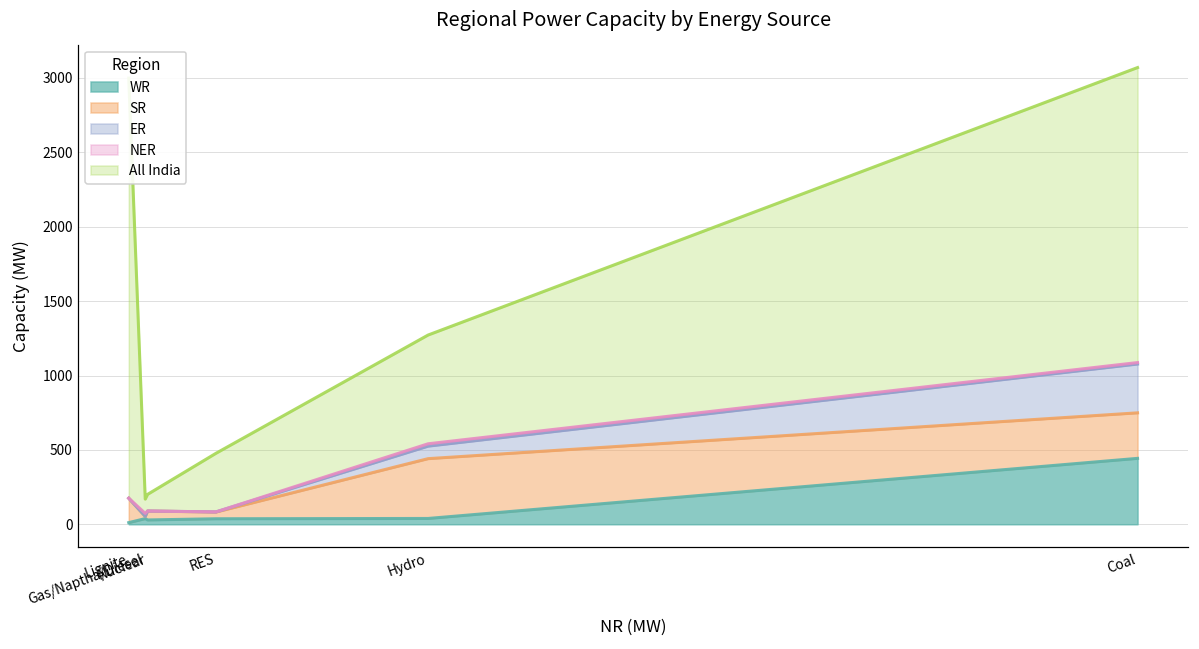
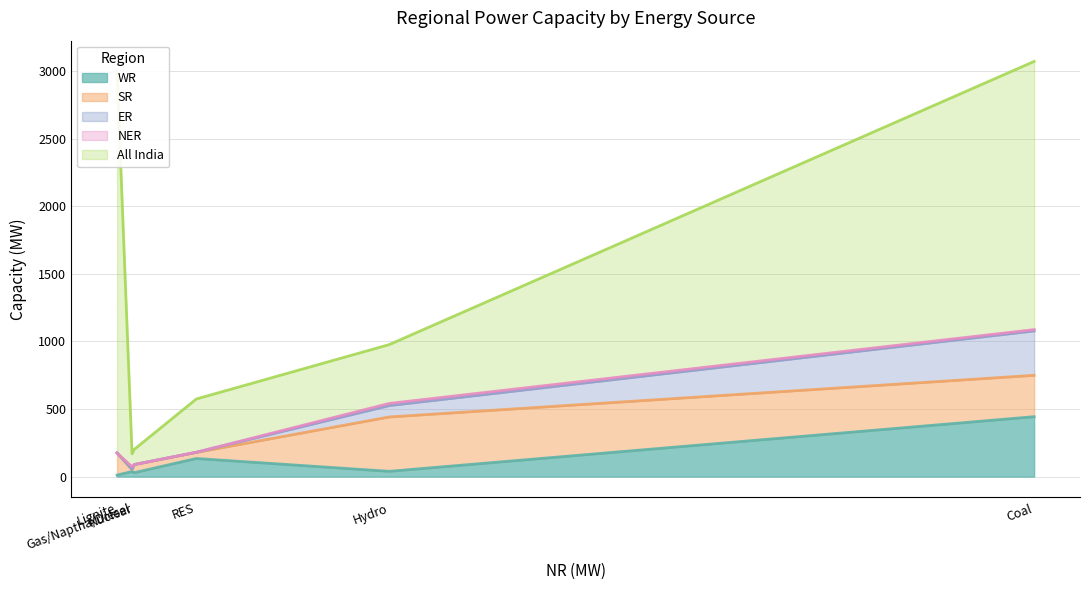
  {
    "WR": {
      "Lignite": 10,
      "Nuclear": 30,
-     "RES": 40,
+     "RES": 130,
      "Hydro": 40,
      "Coal": 440
    },
    "SR": {
      "Hydro": 400,
      "Coal": 310
    },
    "All India": {
      "Gas/Naptha/Diesel": 100,
      "Nuclear": 110,
      "RES": 390,
-     "Hydro": 730,
+     "Hydro": 440,
      "Coal": 1980
    }
  }
